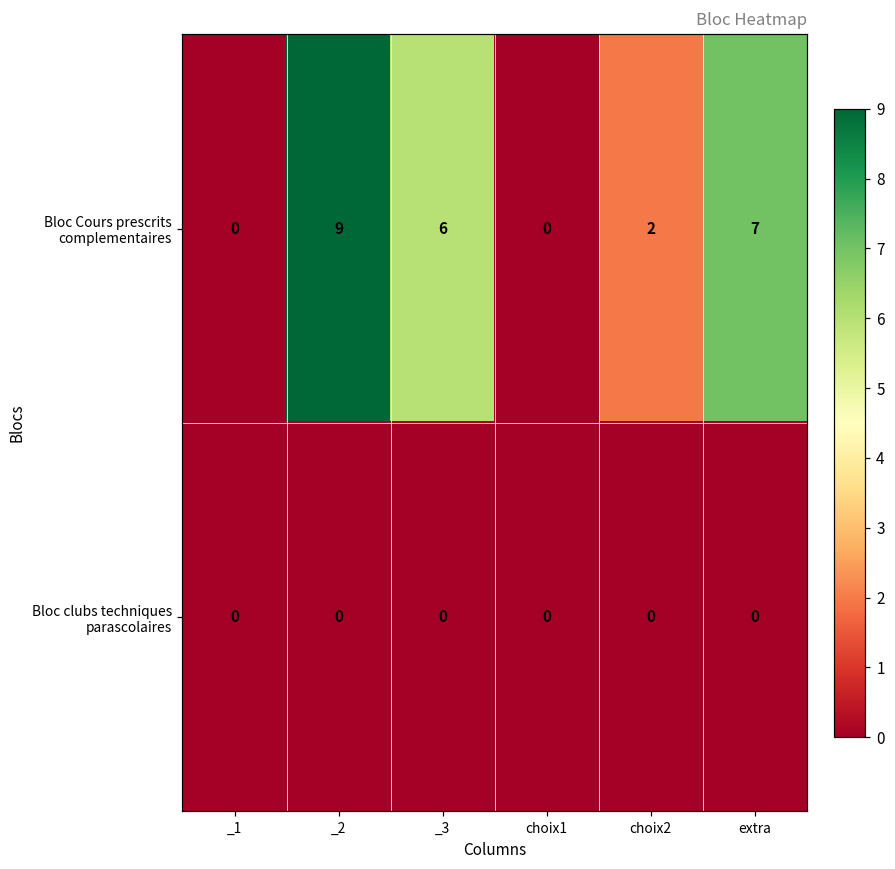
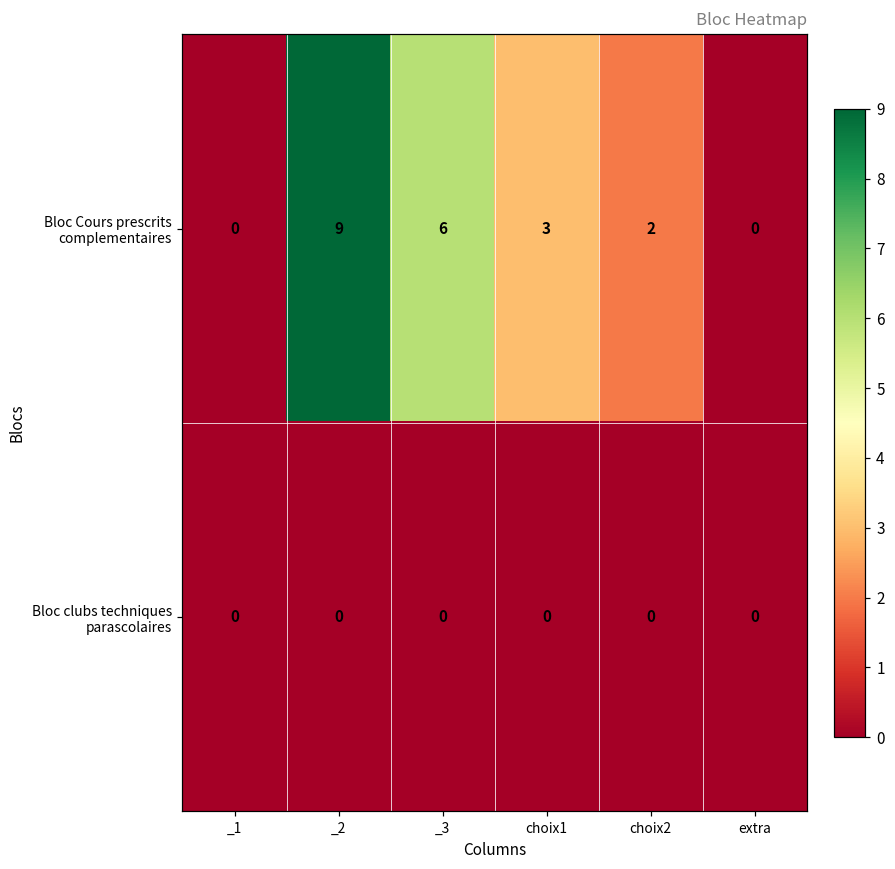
  {
    "Bloc Cours prescrits complementaires": {
      "_1": 0,
      "_2": 9,
      "_3": 6,
-     "choix1": 0,
+     "choix1": 3,
      "choix2": 2,
-     "extra": 7
+     "extra": 0
    },
    "Bloc clubs techniques parascolaires": {
      "_1": 0,
      "_2": 0,
      "_3": 0,
      "choix1": 0,
      "choix2": 0,
      "extra": 0
    }
  }
